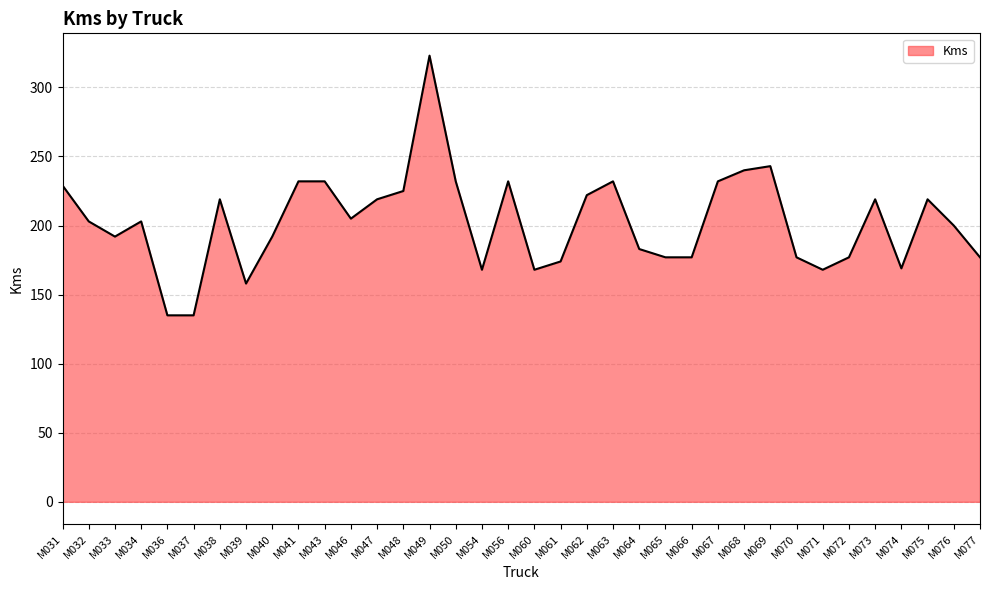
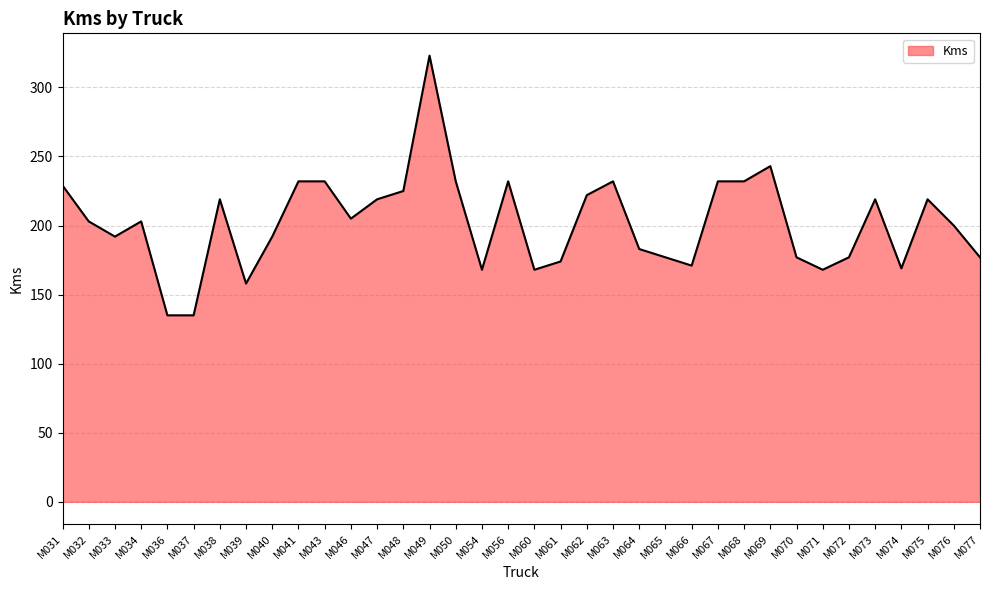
  {
    "M031": 229,
    "M032": 203,
    "M033": 192,
    "M034": 203,
    "M036": 135,
    "M037": 135,
    "M038": 219,
    "M039": 158,
    "M040": 192,
    "M041": 232,
    "M043": 232,
    "M046": 205,
    "M047": 219,
    "M048": 225,
    "M049": 323,
    "M050": 232,
    "M054": 168,
    "M056": 232,
    "M060": 168,
    "M061": 174,
    "M062": 222,
    "M063": 232,
    "M064": 183,
    "M065": 177,
-   "M066": 177,
+   "M066": 171,
    "M067": 232,
-   "M068": 240,
+   "M068": 232,
    "M069": 243,
    "M070": 177,
    "M071": 168,
    "M072": 177,
    "M073": 219,
    "M074": 169,
    "M075": 219,
    "M076": 200,
    "M077": 177
  }
